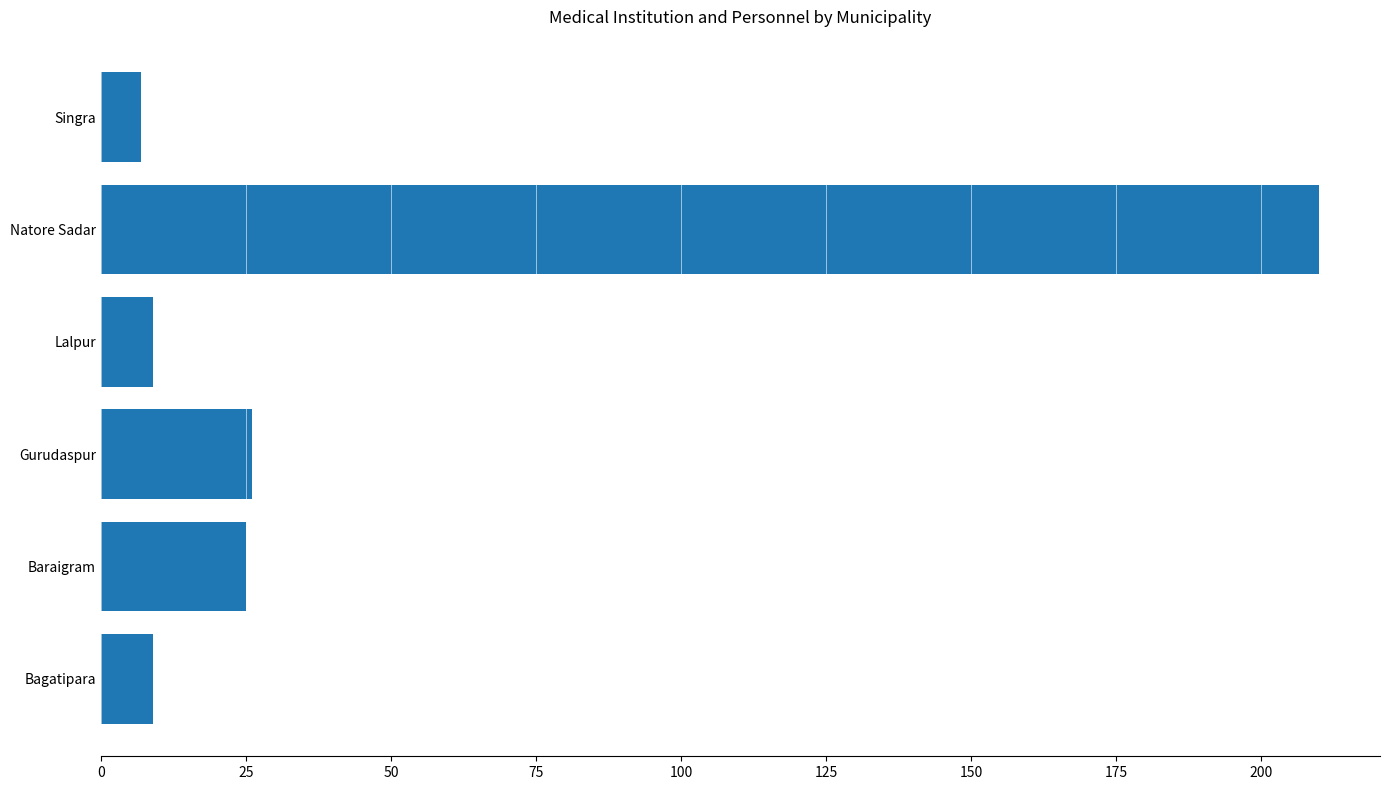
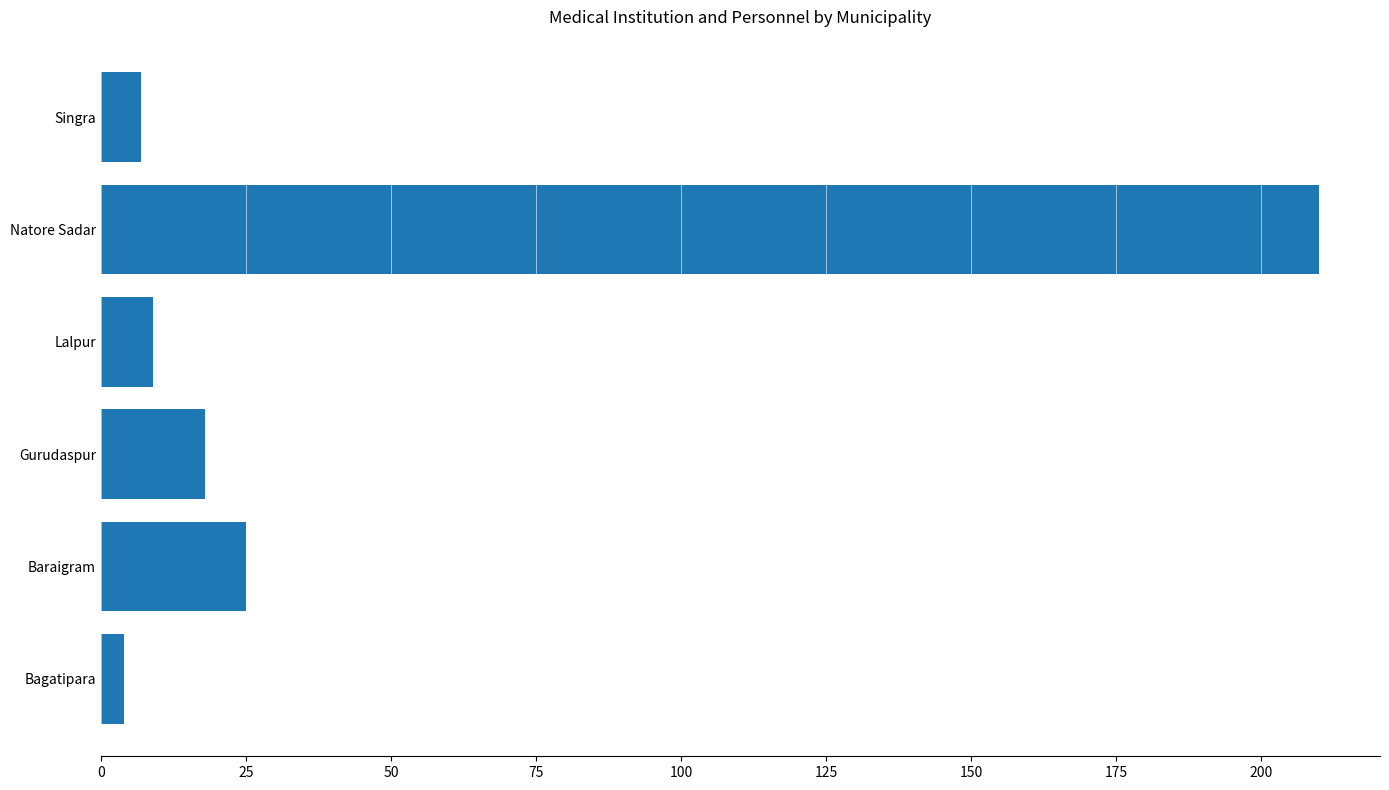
  {
    "Singra": 7,
    "Natore Sadar": 210,
    "Lalpur": 9,
-   "Gurudaspur": 26,
+   "Gurudaspur": 18,
    "Baraigram": 25,
-   "Bagatipara": 9
+   "Bagatipara": 4
  }
